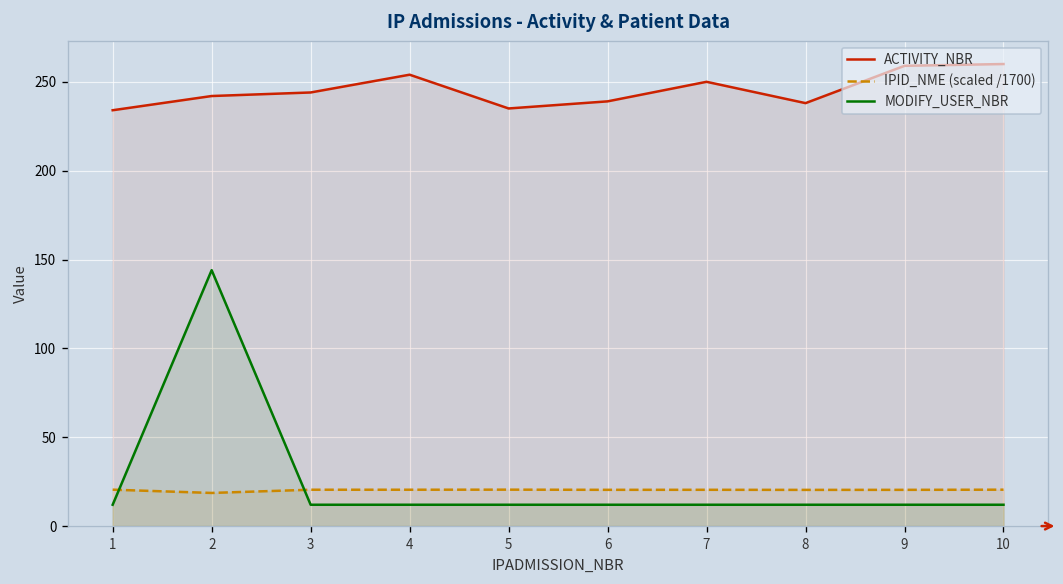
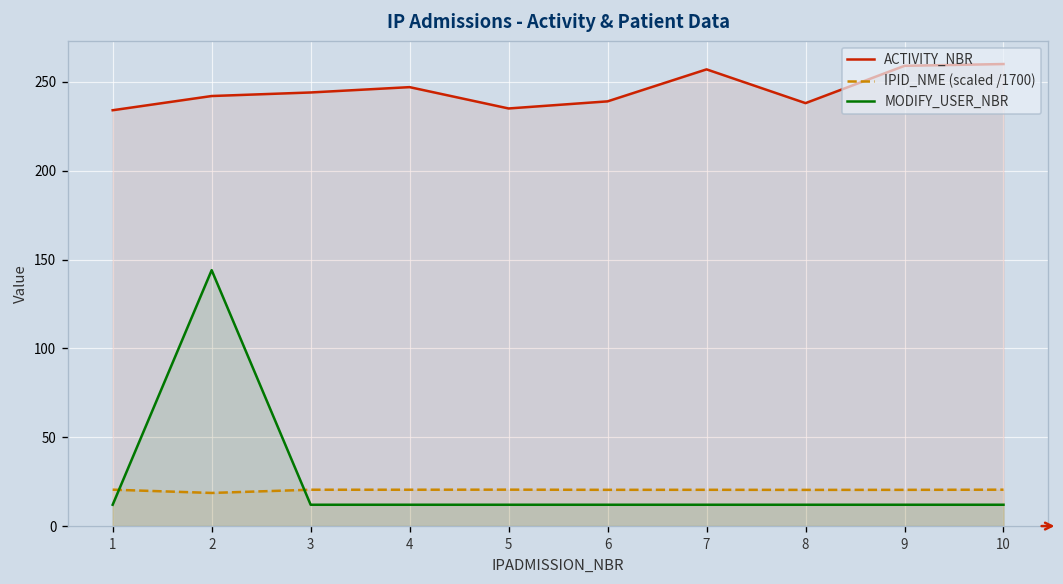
  {
    "ACTIVITY_NBR": {
      "1": 234,
      "2": 242,
      "3": 244,
-     "4": 254,
+     "4": 247,
      "5": 235,
      "6": 239,
-     "7": 250,
+     "7": 257,
      "8": 238
    },
    "IPID_NME (scaled /1700)": {
      "1": 20,
      "2": 19,
      "3": 20,
      "4": 20,
      "5": 20,
      "6": 20,
      "7": 20,
      "8": 20,
      "9": 20,
      "10": 20
    },
    "MODIFY_USER_NBR": {
      "1": 12,
      "2": 144,
      "3": 12,
      "4": 12,
      "5": 12,
      "6": 12,
      "7": 12,
      "8": 12,
      "9": 12,
      "10": 12
    }
  }
